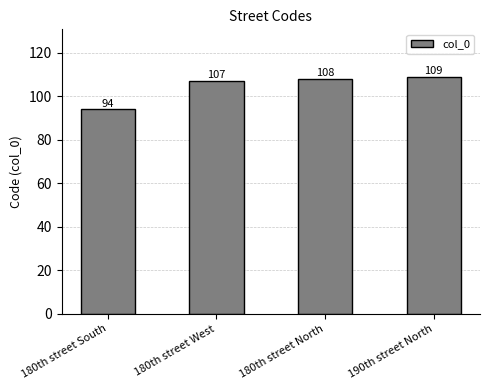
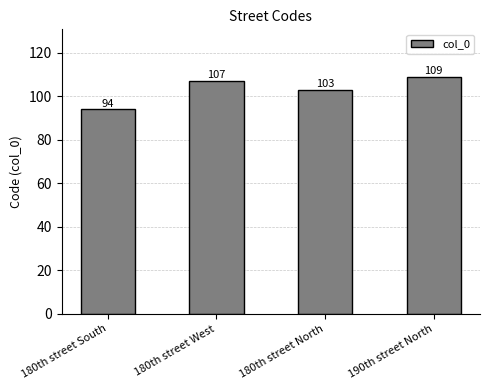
  {
    "180th street South": 94,
    "180th street West": 107,
-   "180th street North": 108,
+   "180th street North": 103,
    "190th street North": 109
  }
